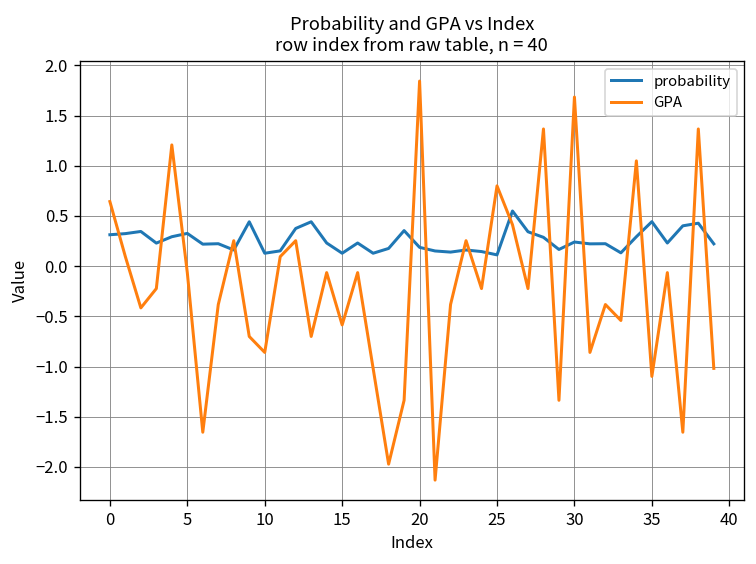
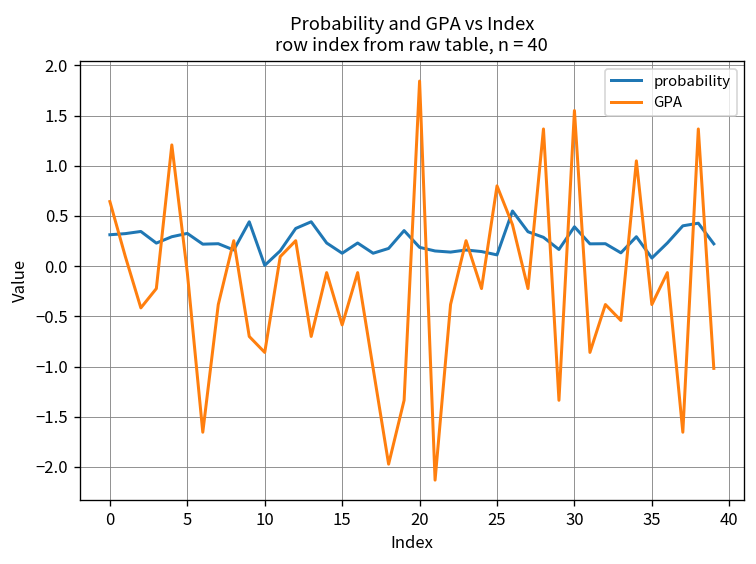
  {
    "probability": {
      "0": 0.3,
      "5": 0.3,
-     "10": 0.1,
+     "10": 0.0,
      "15": 0.1,
      "20": 0.2,
      "25": 0.1,
-     "30": 0.2,
-     "35": 0.4
+     "30": 0.4,
+     "35": 0.1
    },
    "GPA": {
      "0": 0.6,
      "5": -0.1,
      "10": -0.9,
      "15": -0.6,
      "20": 1.8,
      "25": 0.8,
-     "30": 1.7,
-     "35": -1.1
+     "30": 1.6,
+     "35": -0.4
    }
  }
